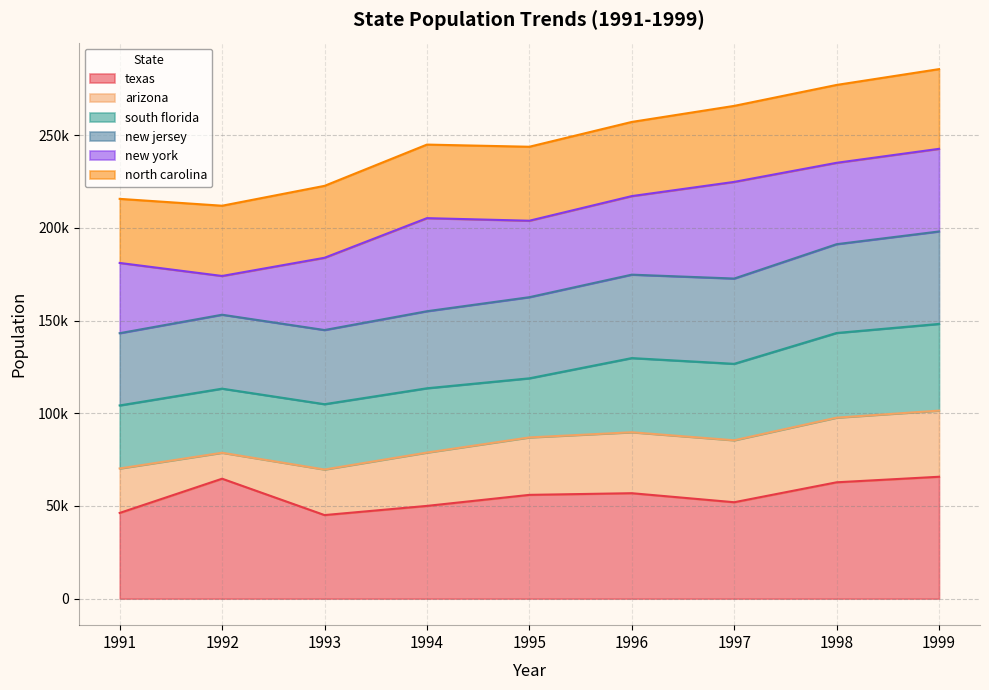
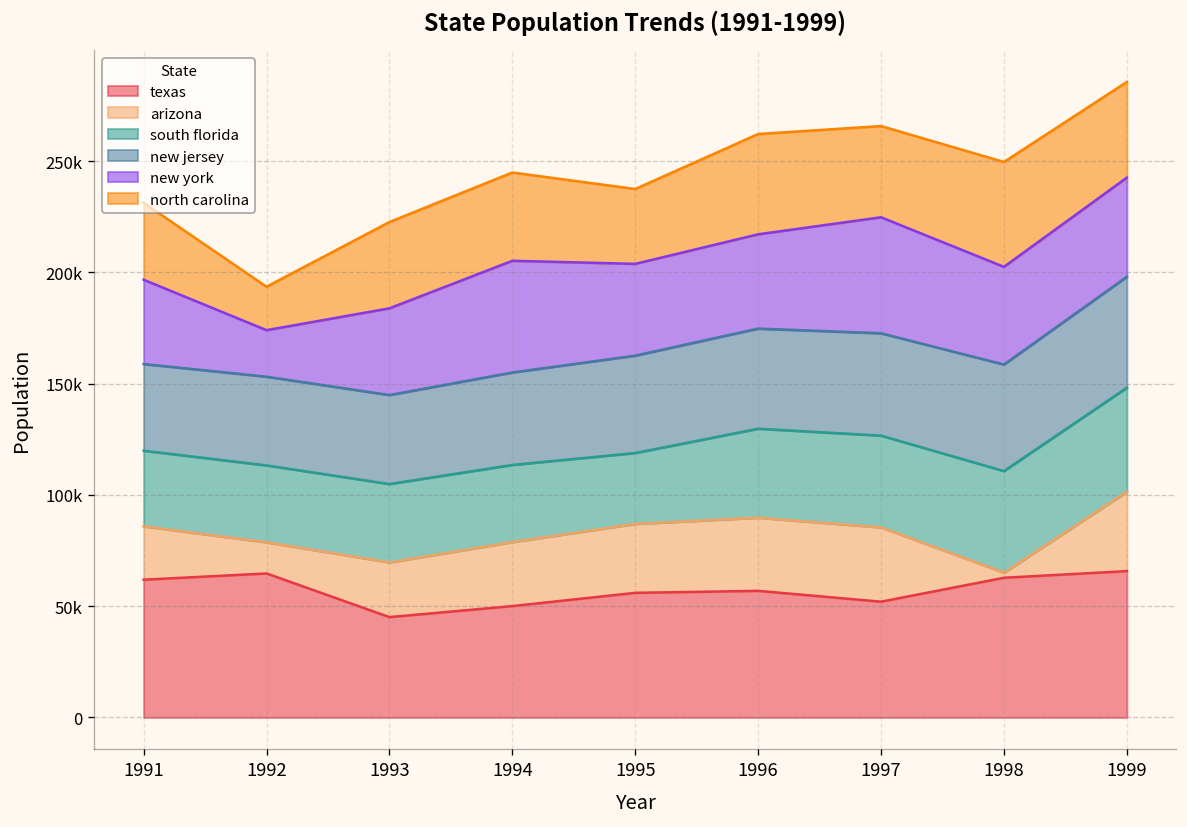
  {
    "texas": {
-     "1991": 46000,
+     "1991": 62000,
      "1992": 65000,
      "1993": 45000,
      "1994": 50000,
      "1995": 56000,
      "1996": 57000,
      "1997": 52000,
      "1998": 63000,
      "1999": 66000
    },
    "arizona": {
      "1991": 24000,
      "1992": 14000,
      "1993": 25000,
      "1994": 29000,
      "1995": 31000,
      "1996": 33000,
      "1997": 33000,
-     "1998": 35000,
+     "1998": 2000,
      "1999": 36000
    },
    "new york": {
      "1991": 38000,
      "1992": 21000,
      "1993": 39000,
      "1994": 50000,
      "1995": 41000,
      "1996": 42000,
      "1997": 52000,
      "1998": 44000,
      "1999": 45000
    },
    "north carolina": {
-     "1992": 38000,
+     "1992": 20000,
      "1993": 39000,
      "1994": 40000,
-     "1995": 40000,
-     "1996": 40000,
+     "1995": 34000,
+     "1996": 45000,
      "1997": 41000,
-     "1998": 42000,
+     "1998": 47000,
      "1999": 43000
    }
  }
